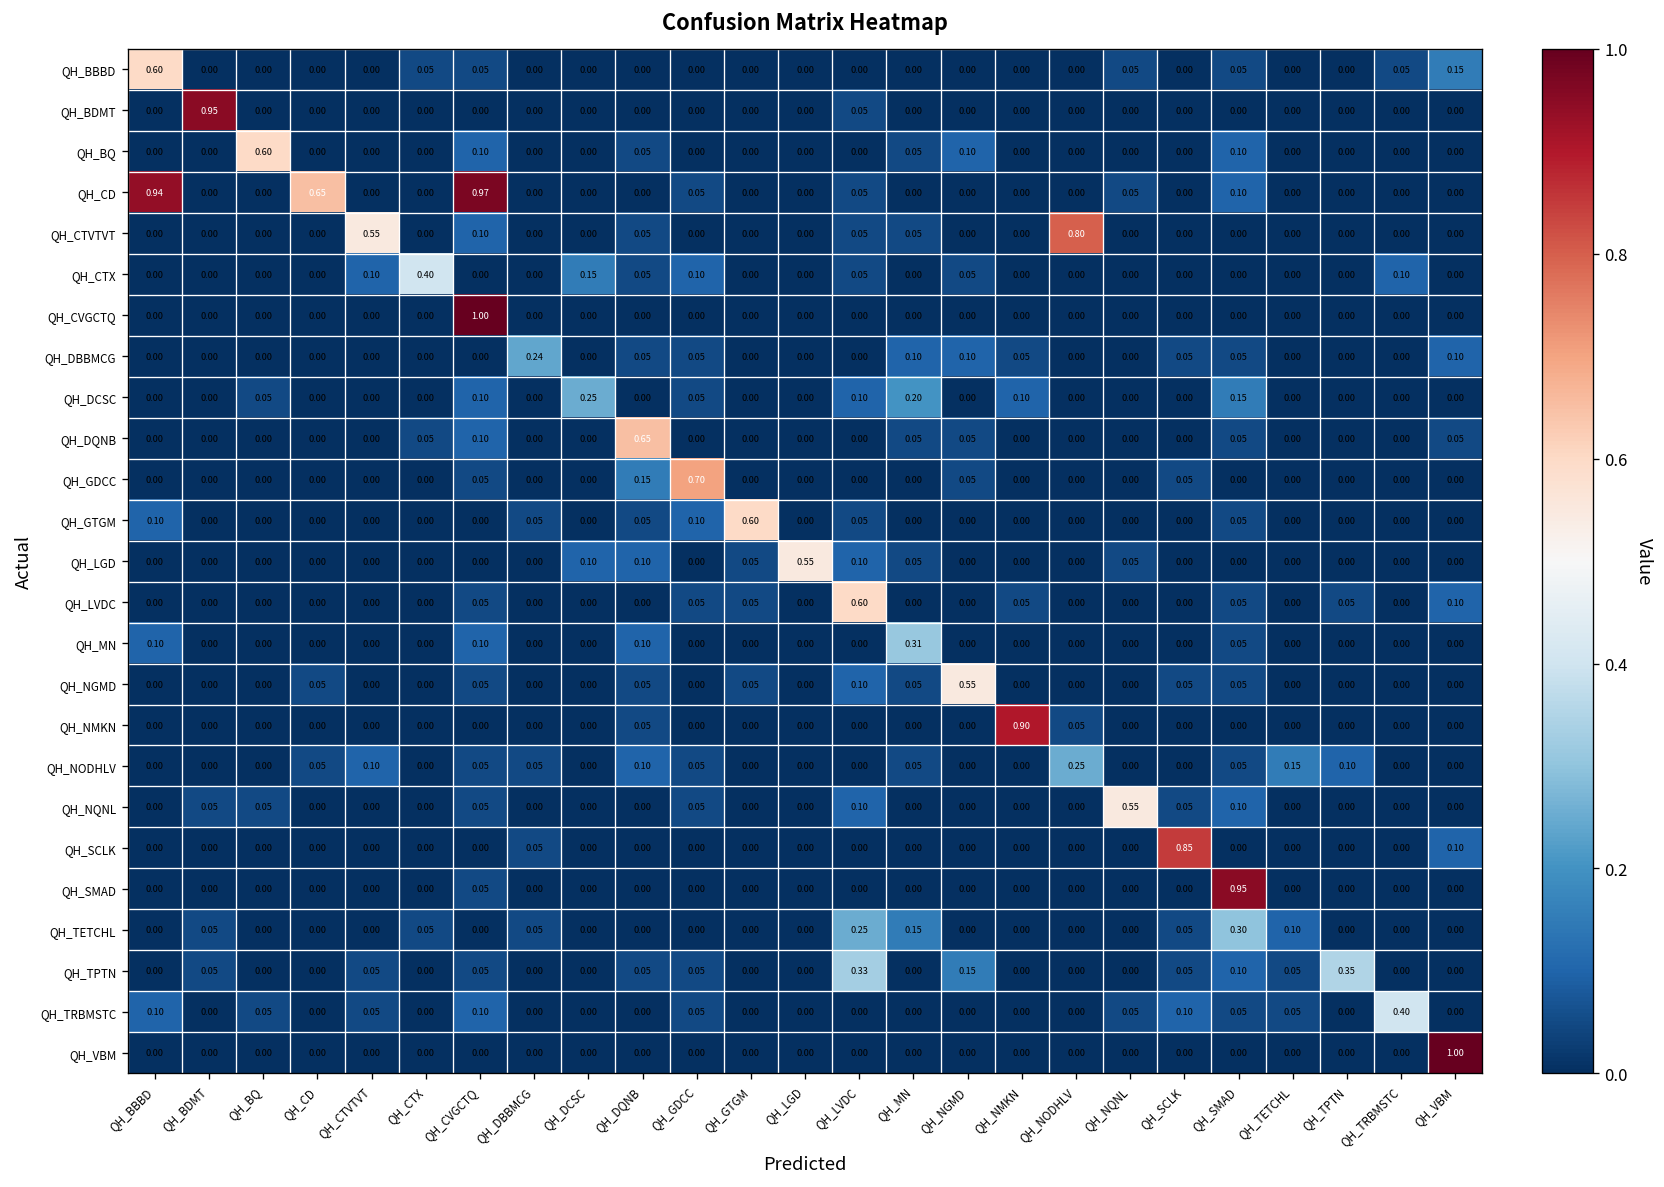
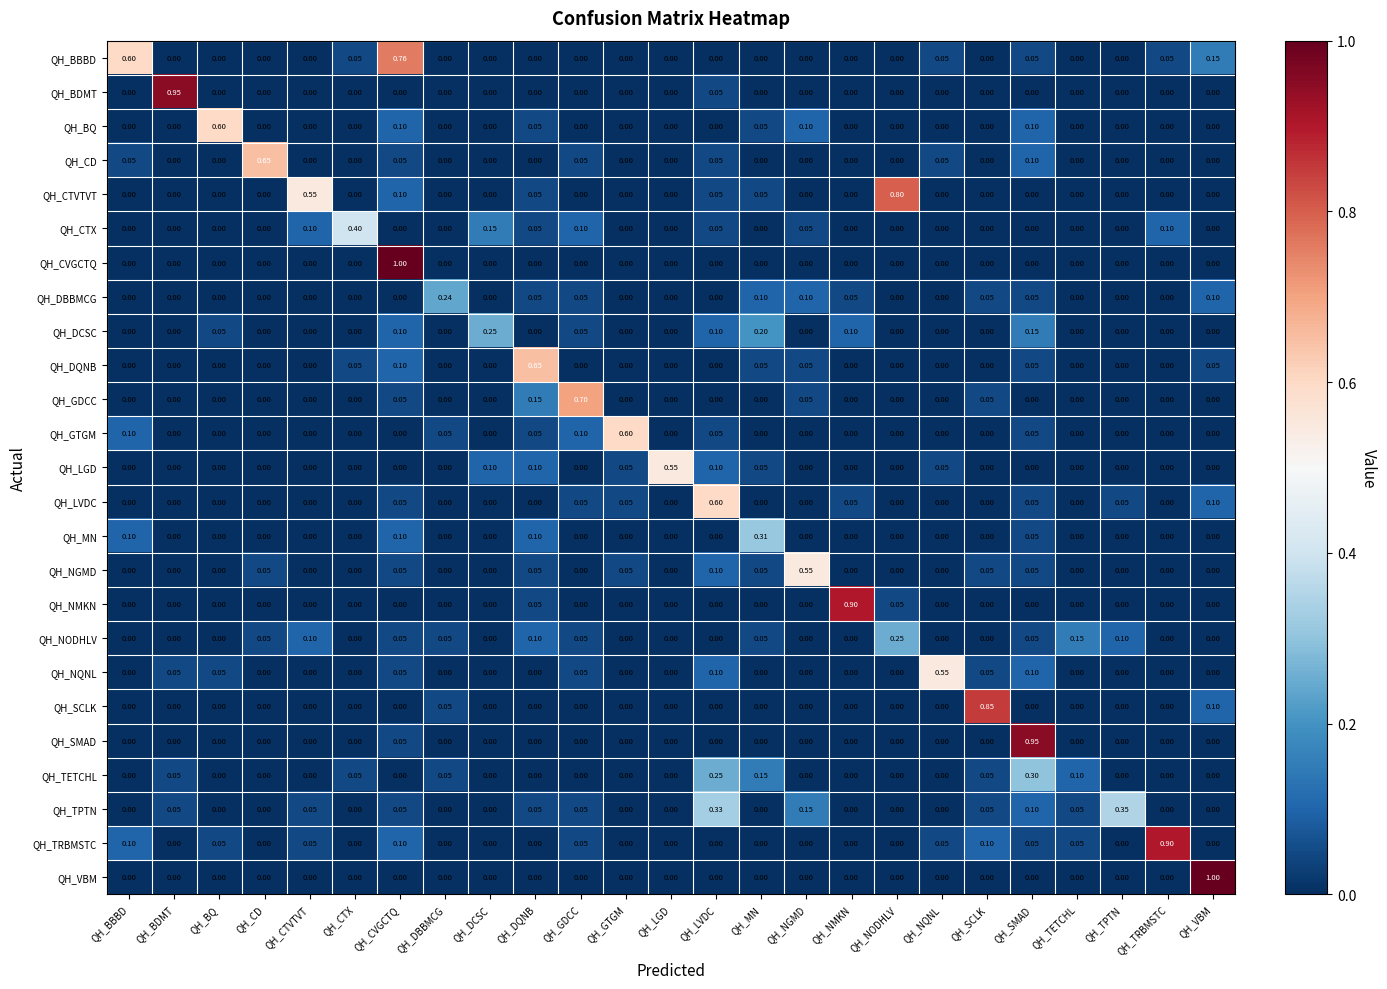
  {
    "QH_BBBD": {
      "QH_BBBD": 0.60,
      "QH_BDMT": 0.00,
      "QH_BQ": 0.00,
      "QH_CD": 0.00,
      "QH_CTVTVT": 0.00,
      "QH_CTX": 0.05,
-     "QH_CVGCTQ": 0.05,
+     "QH_CVGCTQ": 0.76,
      "QH_DBBMCG": 0.00,
      "QH_DCSC": 0.00,
      "QH_DQNB": 0.00,
      "QH_GDCC": 0.00,
      "QH_GTGM": 0.00,
      "QH_LGD": 0.00,
      "QH_LVDC": 0.00,
      "QH_MN": 0.00,
      "QH_NGMD": 0.00,
      "QH_NMKN": 0.00,
      "QH_NODHLV": 0.00,
      "QH_NQNL": 0.05,
      "QH_SCLK": 0.00,
      "QH_SMAD": 0.05,
      "QH_TETCHL": 0.00,
      "QH_TPTN": 0.00,
      "QH_TRBMSTC": 0.05,
      "QH_VBM": 0.15
    },
    "QH_CD": {
-     "QH_BBBD": 0.94,
+     "QH_BBBD": 0.05,
      "QH_BDMT": 0.00,
      "QH_BQ": 0.00,
      "QH_CD": 0.65,
      "QH_CTVTVT": 0.00,
      "QH_CTX": 0.00,
-     "QH_CVGCTQ": 0.97,
+     "QH_CVGCTQ": 0.05,
      "QH_DBBMCG": 0.00,
      "QH_DCSC": 0.00,
      "QH_DQNB": 0.00,
      "QH_GDCC": 0.05,
      "QH_GTGM": 0.00,
      "QH_LGD": 0.00,
      "QH_LVDC": 0.05,
      "QH_MN": 0.00,
      "QH_NGMD": 0.00,
      "QH_NMKN": 0.00,
      "QH_NODHLV": 0.00,
      "QH_NQNL": 0.05,
      "QH_SCLK": 0.00,
      "QH_SMAD": 0.10,
      "QH_TETCHL": 0.00,
      "QH_TPTN": 0.00,
      "QH_TRBMSTC": 0.00,
      "QH_VBM": 0.00
    },
    "QH_TRBMSTC": {
      "QH_BBBD": 0.10,
      "QH_BDMT": 0.00,
      "QH_BQ": 0.05,
      "QH_CD": 0.00,
      "QH_CTVTVT": 0.05,
      "QH_CTX": 0.00,
      "QH_CVGCTQ": 0.10,
      "QH_DBBMCG": 0.00,
      "QH_DCSC": 0.00,
      "QH_DQNB": 0.00,
      "QH_GDCC": 0.05,
      "QH_GTGM": 0.00,
      "QH_LGD": 0.00,
      "QH_LVDC": 0.00,
      "QH_MN": 0.00,
      "QH_NGMD": 0.00,
      "QH_NMKN": 0.00,
      "QH_NODHLV": 0.00,
      "QH_NQNL": 0.05,
      "QH_SCLK": 0.10,
      "QH_SMAD": 0.05,
      "QH_TETCHL": 0.05,
      "QH_TPTN": 0.00,
-     "QH_TRBMSTC": 0.40,
+     "QH_TRBMSTC": 0.90,
      "QH_VBM": 0.00
    }
  }
